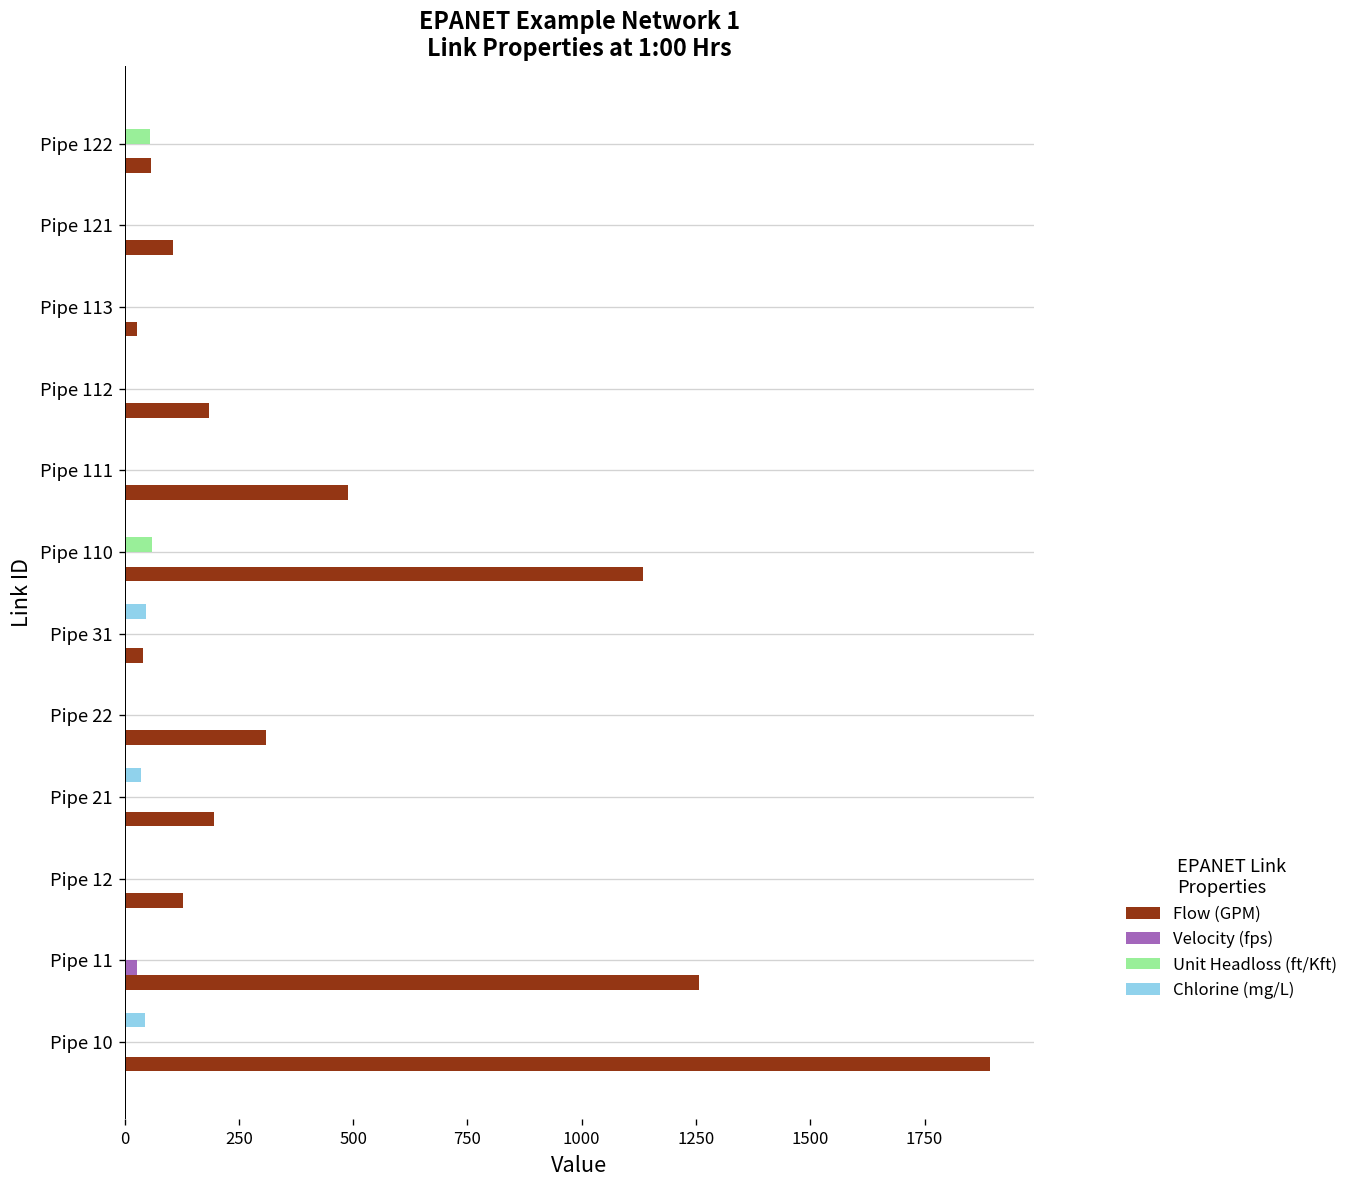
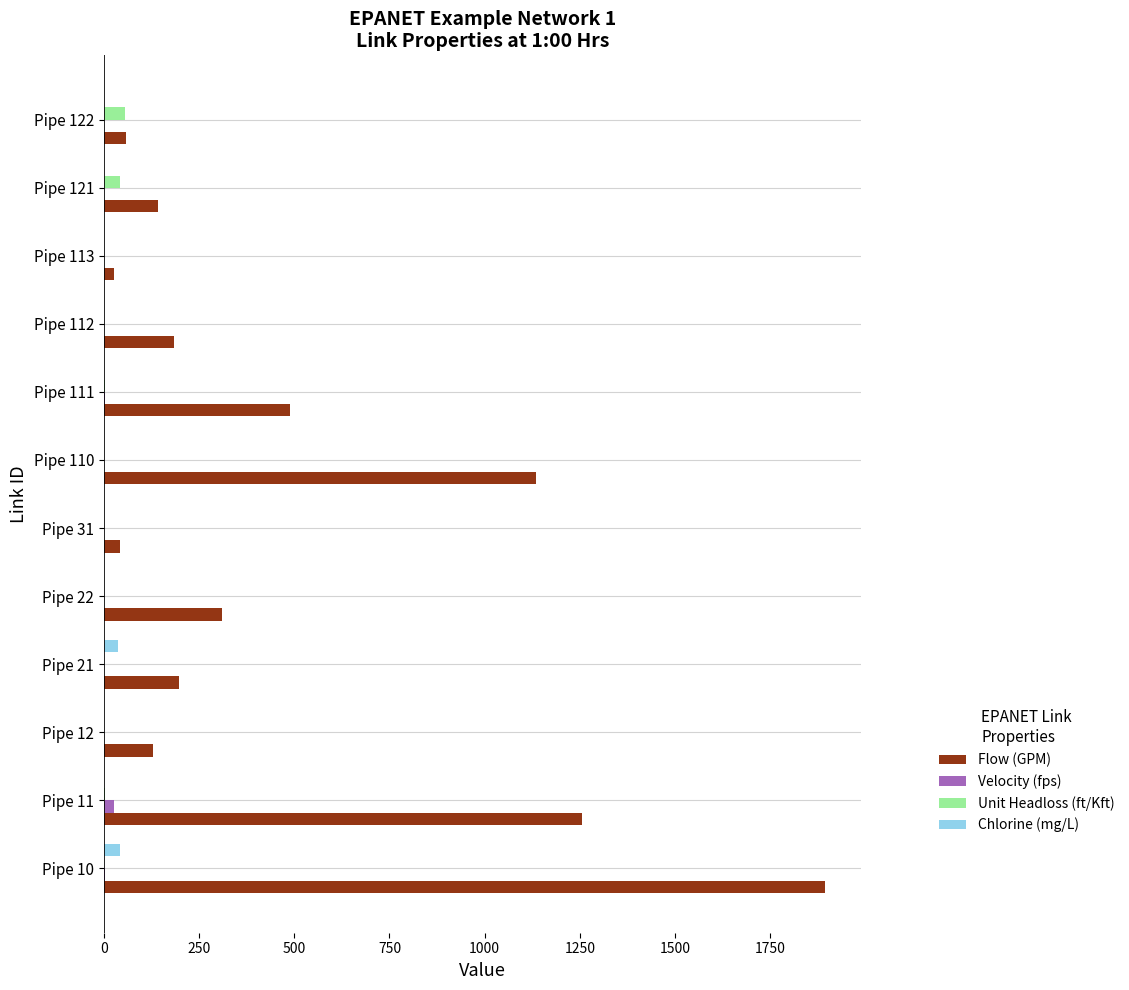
  {
    "Flow (GPM)": {
      "Pipe 122": 60,
-     "Pipe 121": 110,
+     "Pipe 121": 140,
      "Pipe 113": 30,
      "Pipe 112": 180,
      "Pipe 111": 490,
      "Pipe 110": 1140,
      "Pipe 31": 40,
      "Pipe 22": 310,
      "Pipe 21": 200,
      "Pipe 12": 130,
      "Pipe 11": 1260,
      "Pipe 10": 1890
    },
    "Velocity (fps)": {
      "Pipe 11": 30
    },
    "Unit Headloss (ft/Kft)": {
      "Pipe 122": 60,
-     "Pipe 121": 0,
-     "Pipe 110": 60
+     "Pipe 121": 40,
+     "Pipe 110": 0
    },
    "Chlorine (mg/L)": {
-     "Pipe 31": 50,
+     "Pipe 31": 0,
      "Pipe 21": 40,
      "Pipe 10": 40
    }
  }
